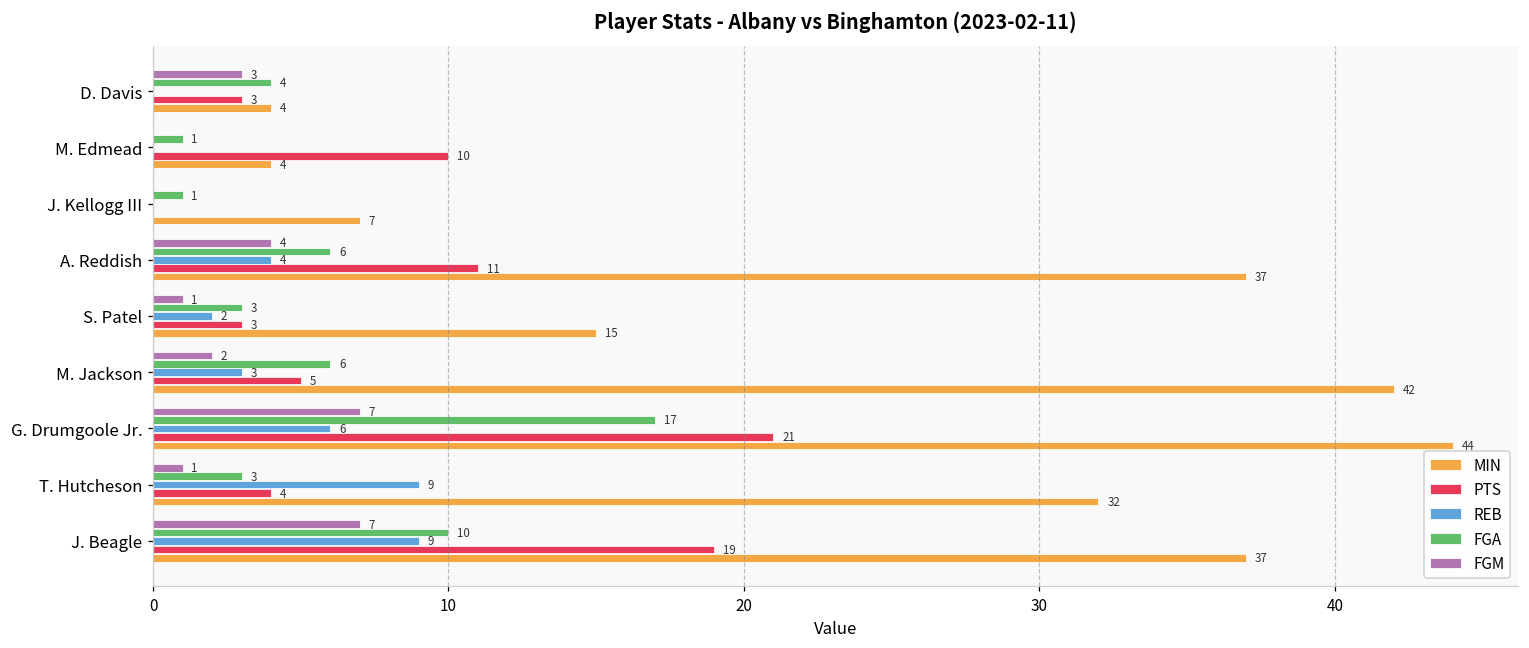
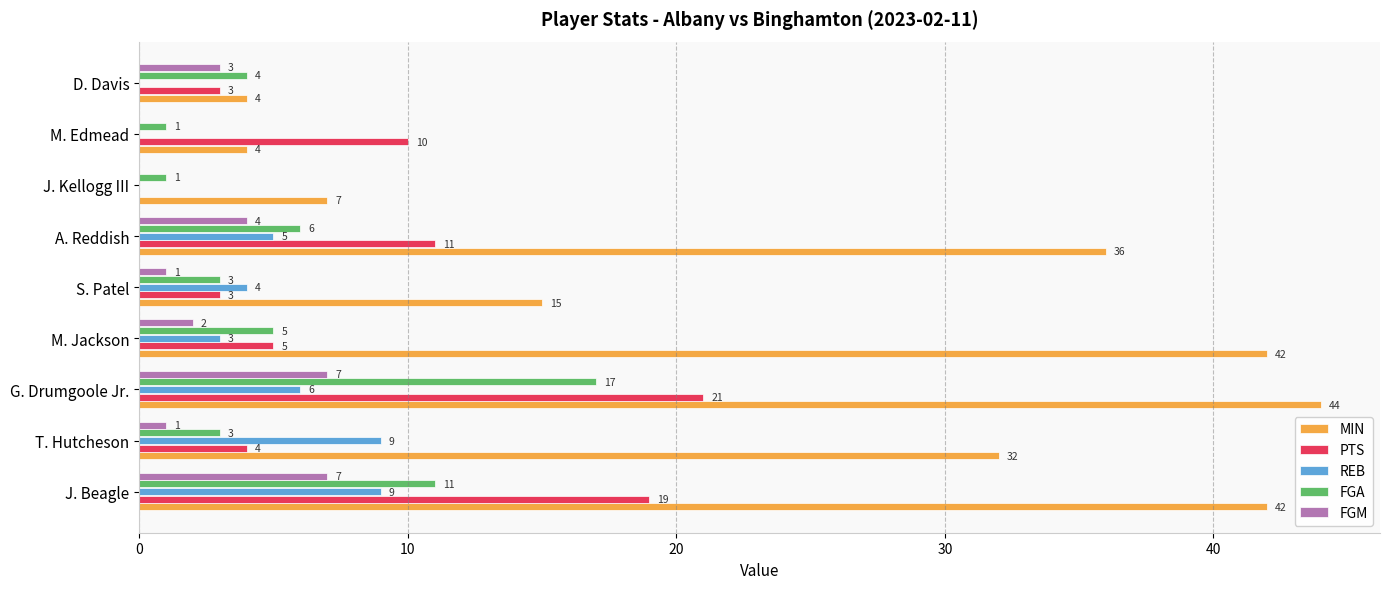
  {
    "MIN": {
      "D. Davis": 4,
      "M. Edmead": 4,
      "J. Kellogg III": 7,
-     "A. Reddish": 37,
+     "A. Reddish": 36,
      "S. Patel": 15,
      "M. Jackson": 42,
      "G. Drumgoole Jr.": 44,
      "T. Hutcheson": 32,
-     "J. Beagle": 37
+     "J. Beagle": 42
    },
    "PTS": {
      "D. Davis": 3,
      "M. Edmead": 10,
      "A. Reddish": 11,
      "S. Patel": 3,
      "M. Jackson": 5,
      "G. Drumgoole Jr.": 21,
      "T. Hutcheson": 4,
      "J. Beagle": 19
    },
    "REB": {
-     "A. Reddish": 4,
-     "S. Patel": 2,
+     "A. Reddish": 5,
+     "S. Patel": 4,
      "M. Jackson": 3,
      "G. Drumgoole Jr.": 6,
      "T. Hutcheson": 9,
      "J. Beagle": 9
    },
    "FGA": {
      "D. Davis": 4,
      "M. Edmead": 1,
      "J. Kellogg III": 1,
      "A. Reddish": 6,
      "S. Patel": 3,
-     "M. Jackson": 6,
+     "M. Jackson": 5,
      "G. Drumgoole Jr.": 17,
      "T. Hutcheson": 3,
-     "J. Beagle": 10
+     "J. Beagle": 11
    },
    "FGM": {
      "D. Davis": 3,
      "A. Reddish": 4,
      "S. Patel": 1,
      "M. Jackson": 2,
      "G. Drumgoole Jr.": 7,
      "T. Hutcheson": 1,
      "J. Beagle": 7
    }
  }
